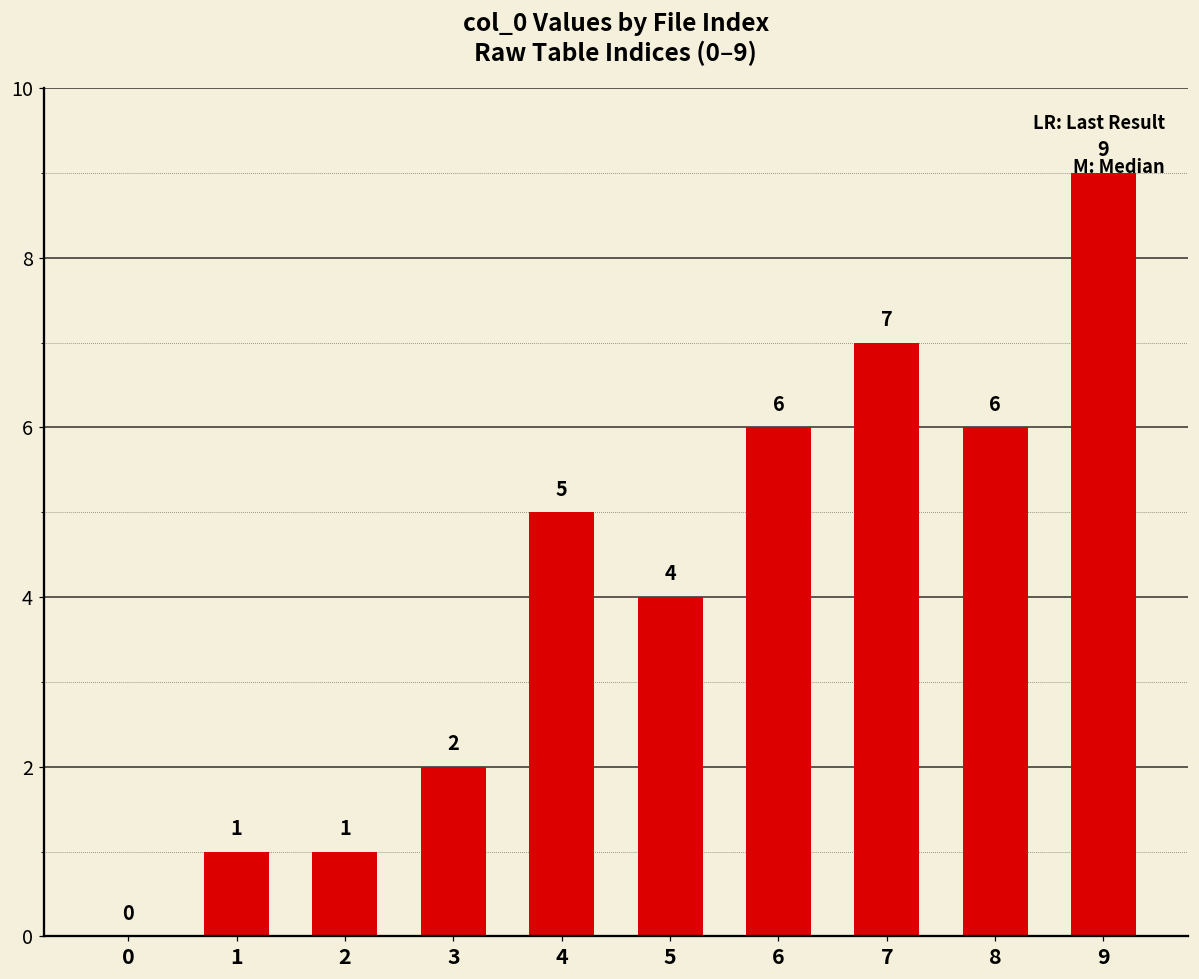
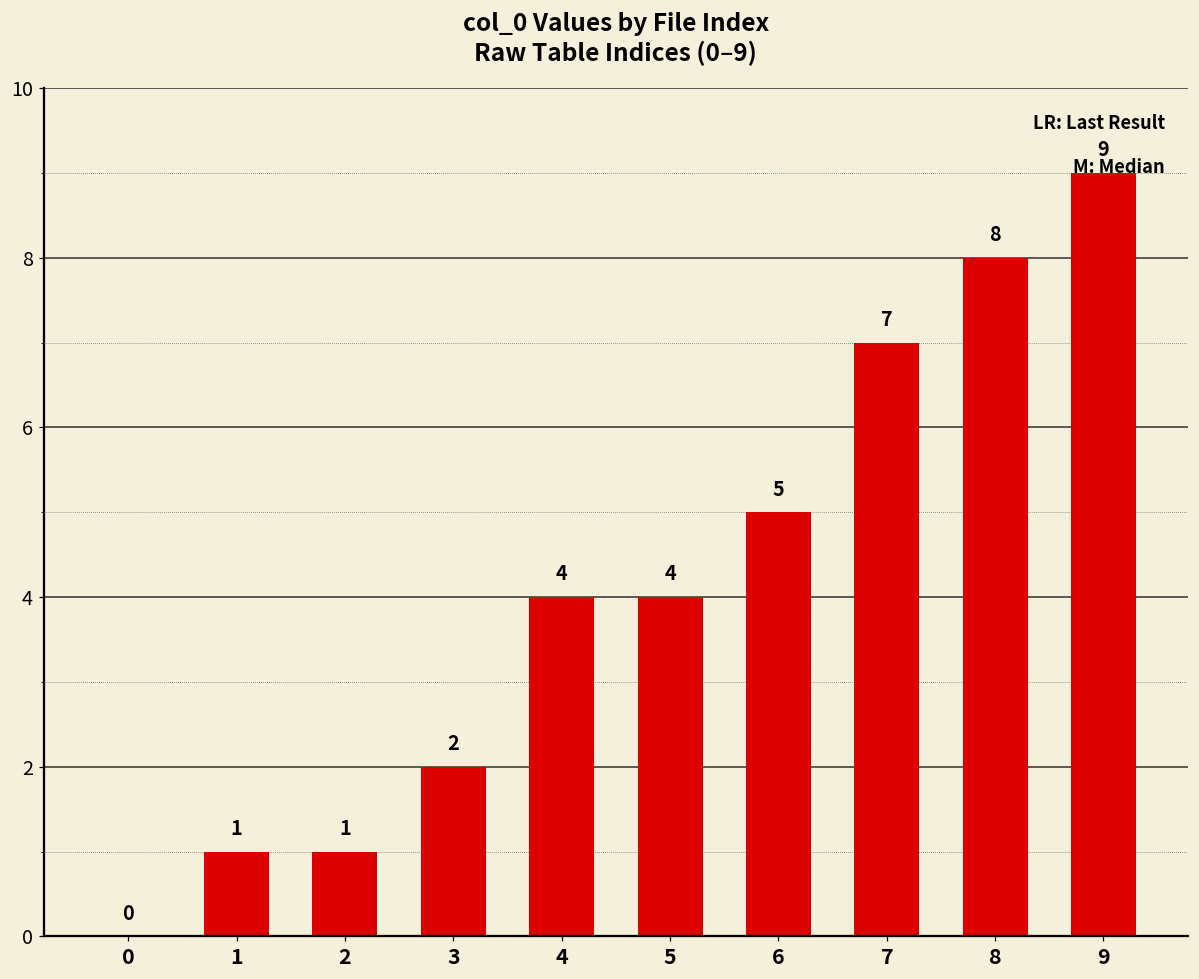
  {
    "0": 0,
    "1": 1,
    "2": 1,
    "3": 2,
-   "4": 5,
+   "4": 4,
    "5": 4,
-   "6": 6,
+   "6": 5,
    "7": 7,
-   "8": 6
+   "8": 8
  }
